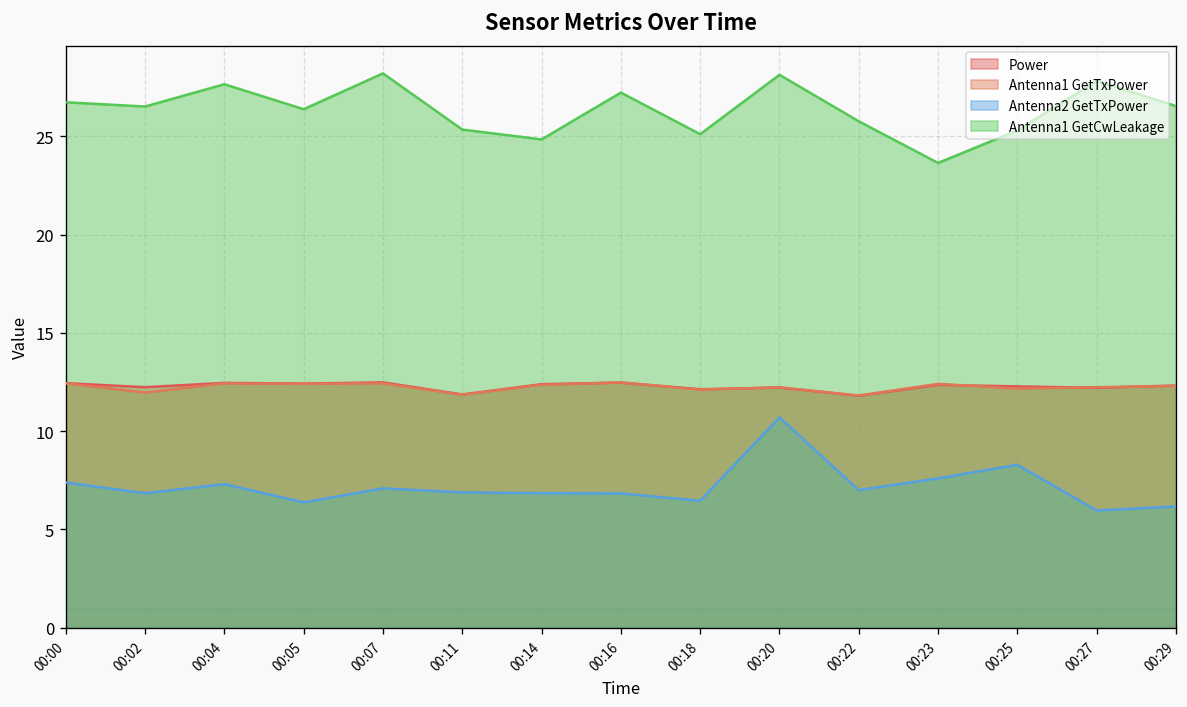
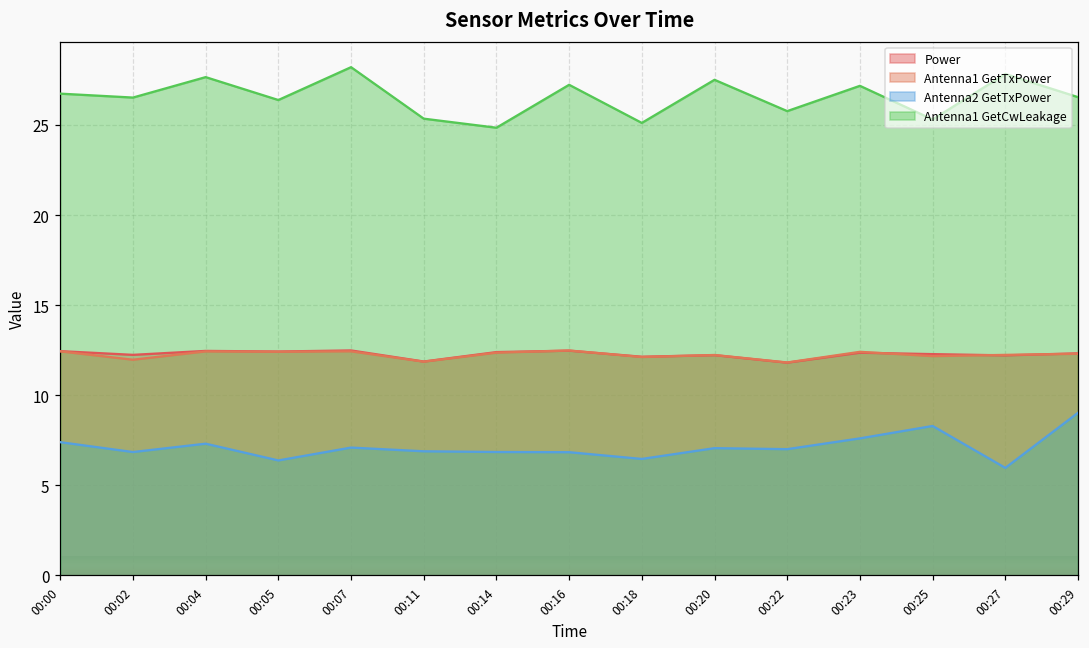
  {
    "Antenna2 GetTxPower": {
      "00:00": 7.4,
      "00:02": 6.8,
      "00:04": 7.3,
      "00:05": 6.4,
      "00:07": 7.1,
      "00:11": 6.9,
      "00:14": 6.8,
      "00:16": 6.8,
      "00:18": 6.5,
-     "00:20": 10.7,
+     "00:20": 7.1,
      "00:22": 7.0,
      "00:23": 7.6,
      "00:25": 8.3,
      "00:27": 6.0,
-     "00:29": 6.2
+     "00:29": 9.0
    },
    "Antenna1 GetCwLeakage": {
      "00:00": 26.7,
      "00:02": 26.5,
      "00:04": 27.7,
      "00:05": 26.4,
      "00:07": 28.2,
      "00:11": 25.3,
      "00:14": 24.8,
      "00:16": 27.2,
      "00:18": 25.1,
-     "00:20": 28.1,
+     "00:20": 27.5,
      "00:22": 25.8,
-     "00:23": 23.6,
+     "00:23": 27.2,
      "00:29": 26.5
    }
  }
